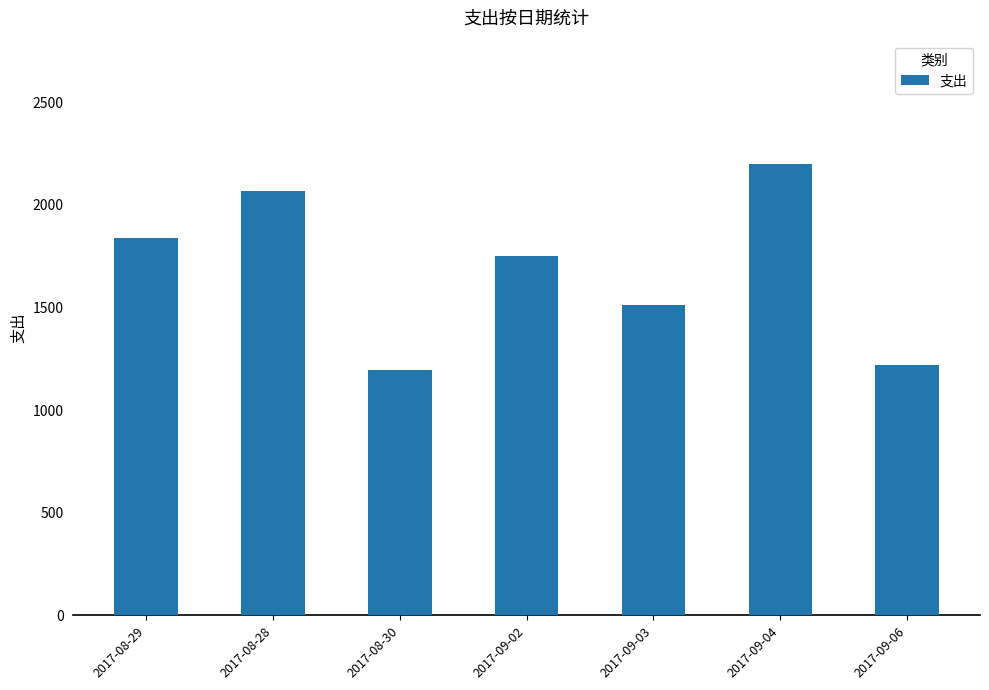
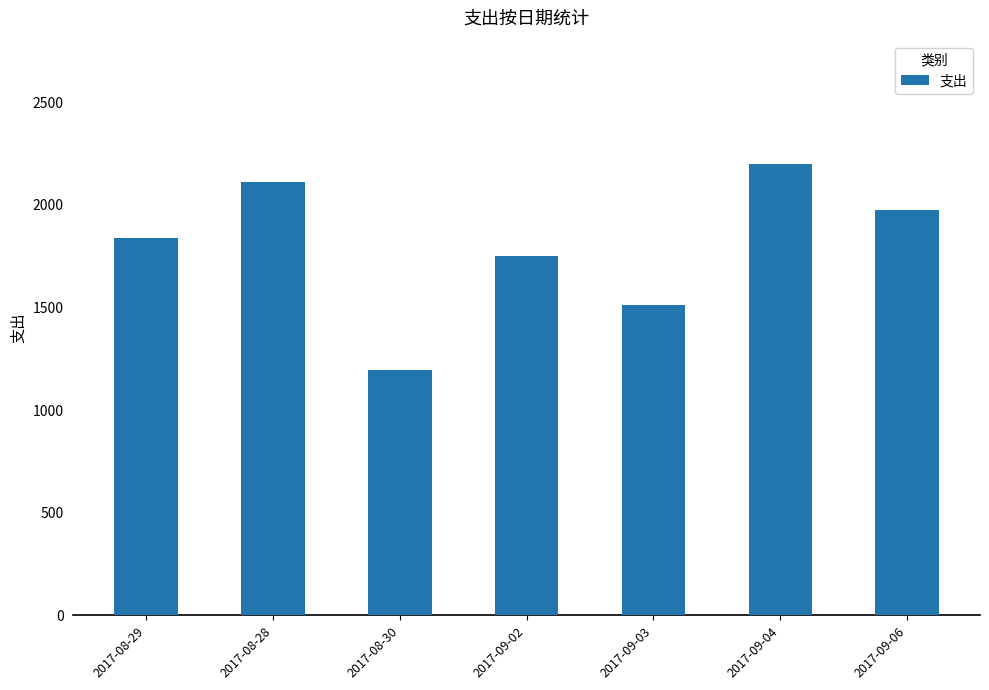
  {
    "2017-08-29": 1840,
-   "2017-08-28": 2070,
+   "2017-08-28": 2110,
    "2017-08-30": 1190,
    "2017-09-02": 1750,
    "2017-09-03": 1510,
    "2017-09-04": 2200,
-   "2017-09-06": 1220
+   "2017-09-06": 1970
  }
